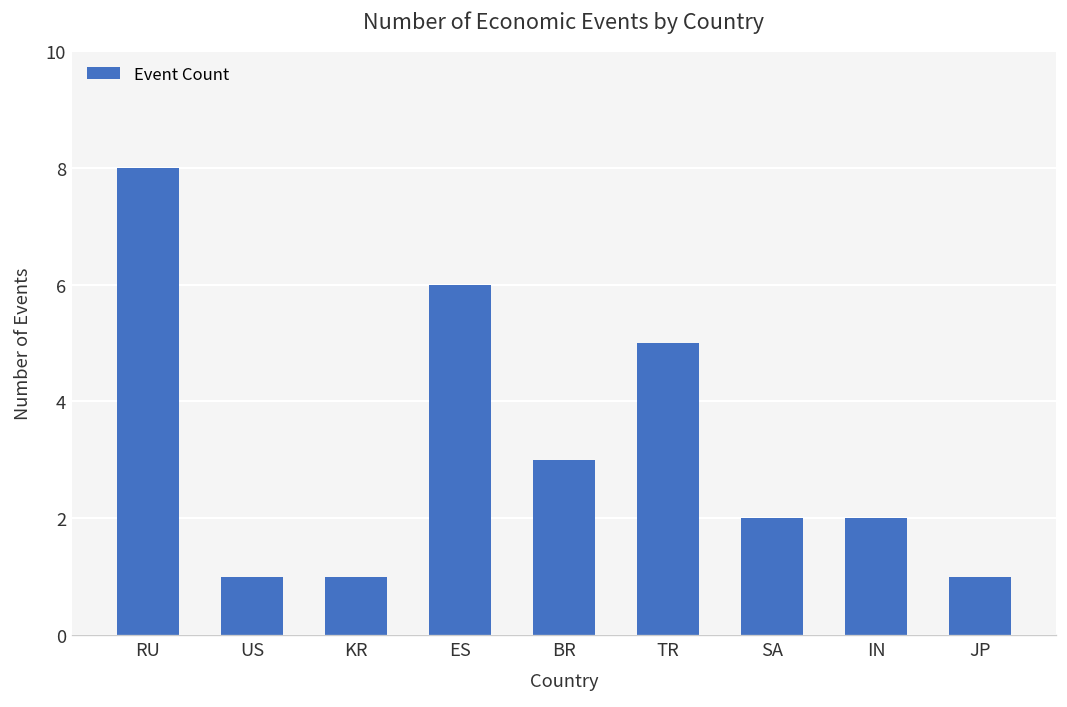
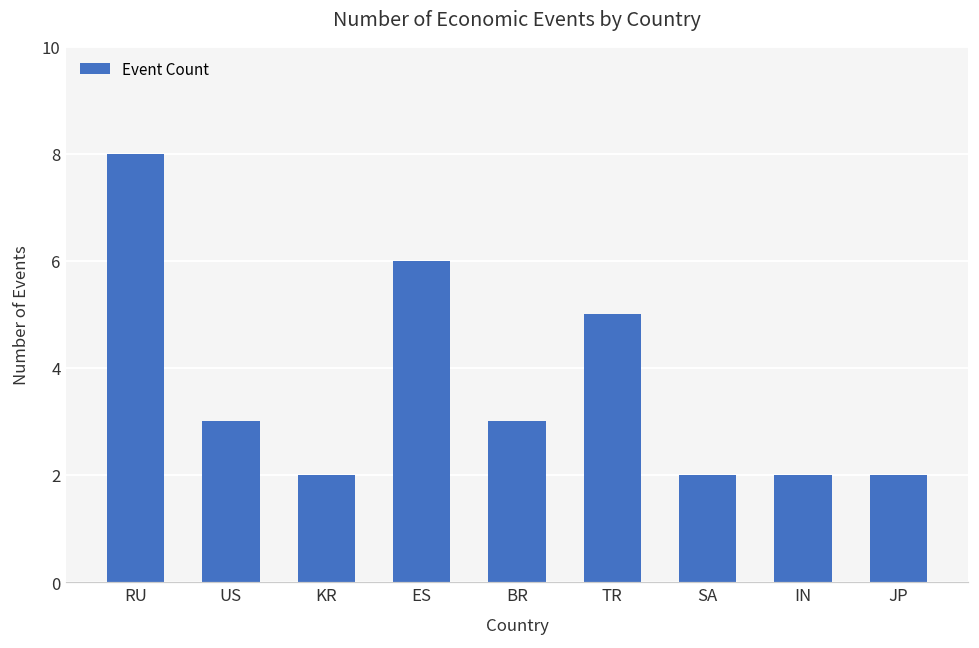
  {
    "RU": 8,
-   "US": 1,
-   "KR": 1,
+   "US": 3,
+   "KR": 2,
    "ES": 6,
    "BR": 3,
    "TR": 5,
    "SA": 2,
    "IN": 2,
-   "JP": 1
+   "JP": 2
  }
